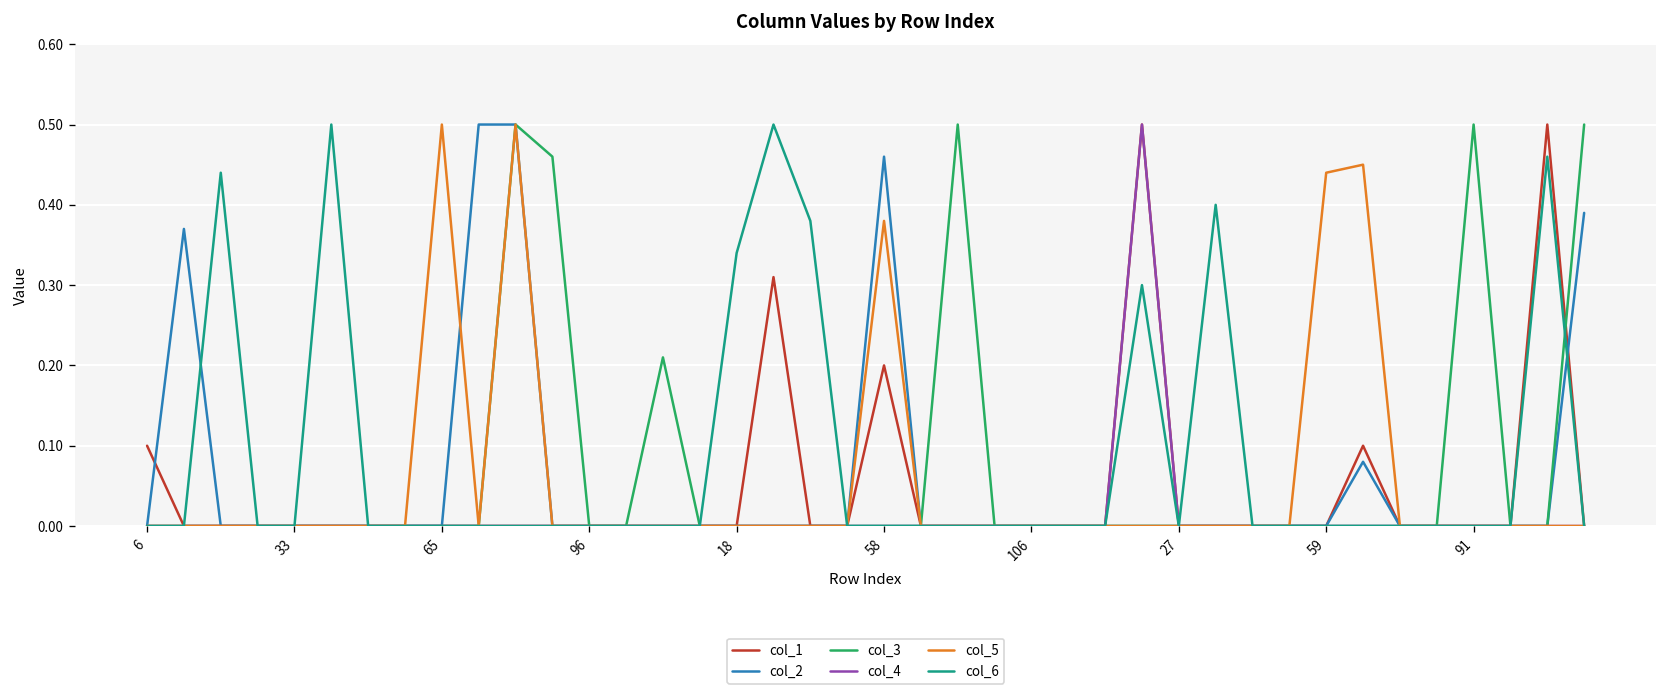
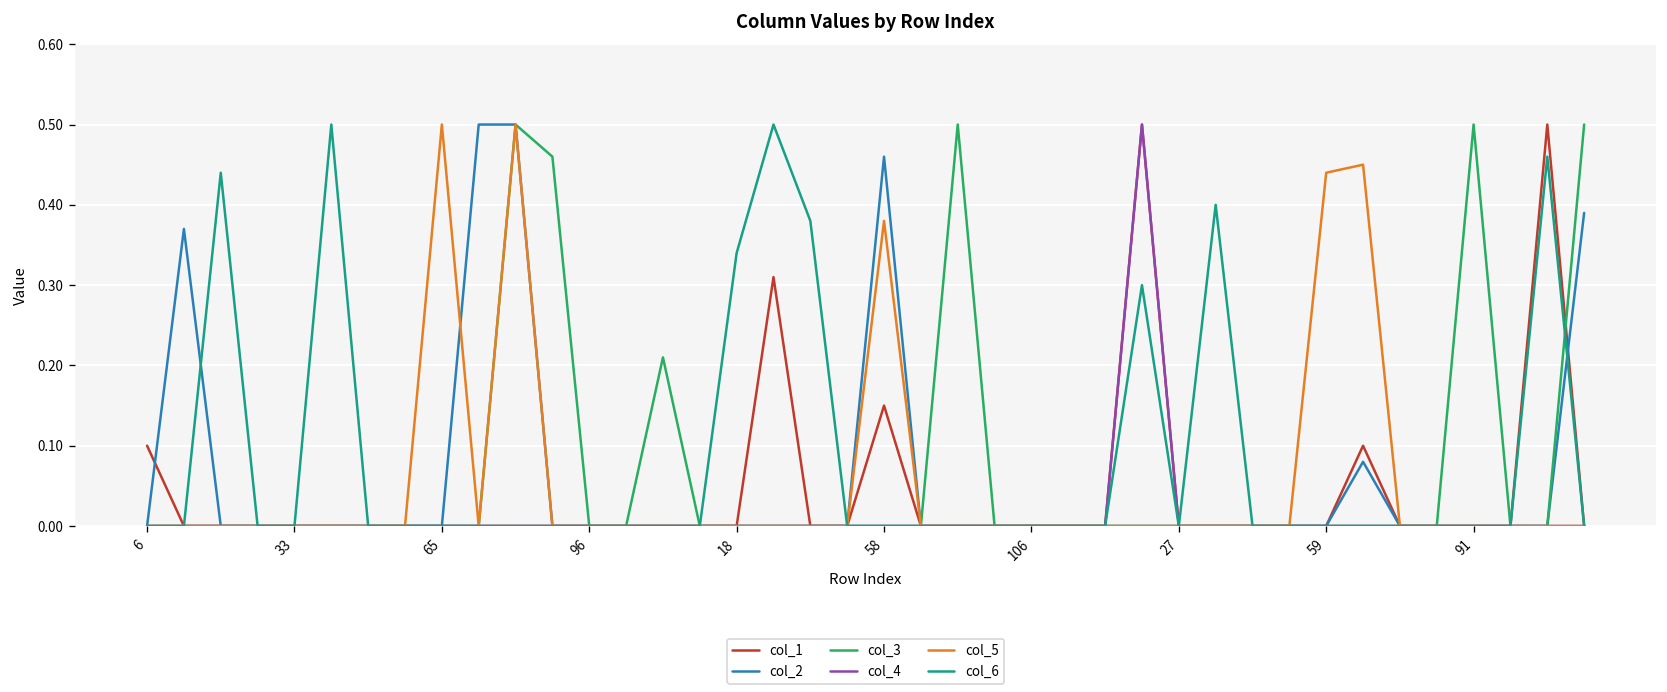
  {
    "col_1": {
-     "58": 0.20
+     "58": 0.15
    },
    "col_2": {
      "58": 0.46
    },
    "col_5": {
      "65": 0.50,
      "58": 0.38,
      "59": 0.44
    }
  }
